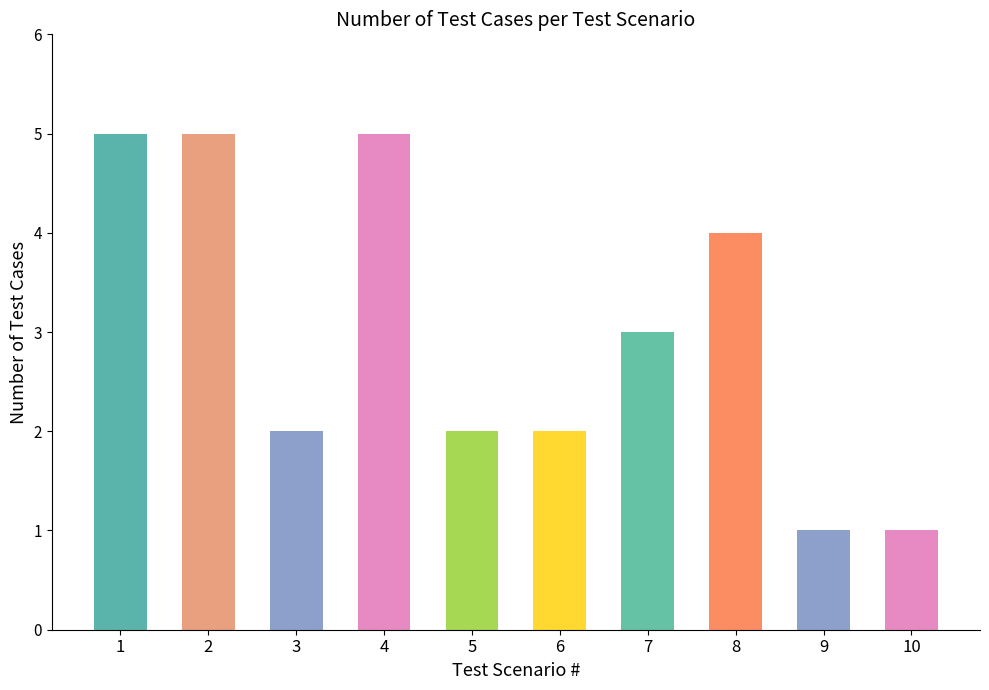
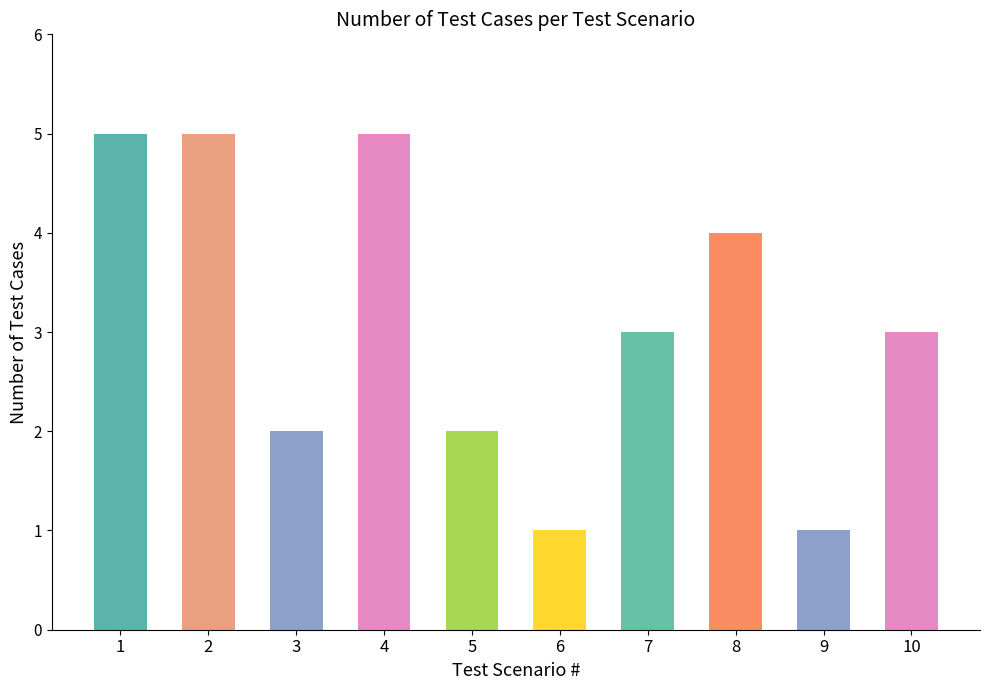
  {
    "1": 5,
    "2": 5,
    "3": 2,
    "4": 5,
    "5": 2,
-   "6": 2,
+   "6": 1,
    "7": 3,
    "8": 4,
    "9": 1,
-   "10": 1
+   "10": 3
  }
